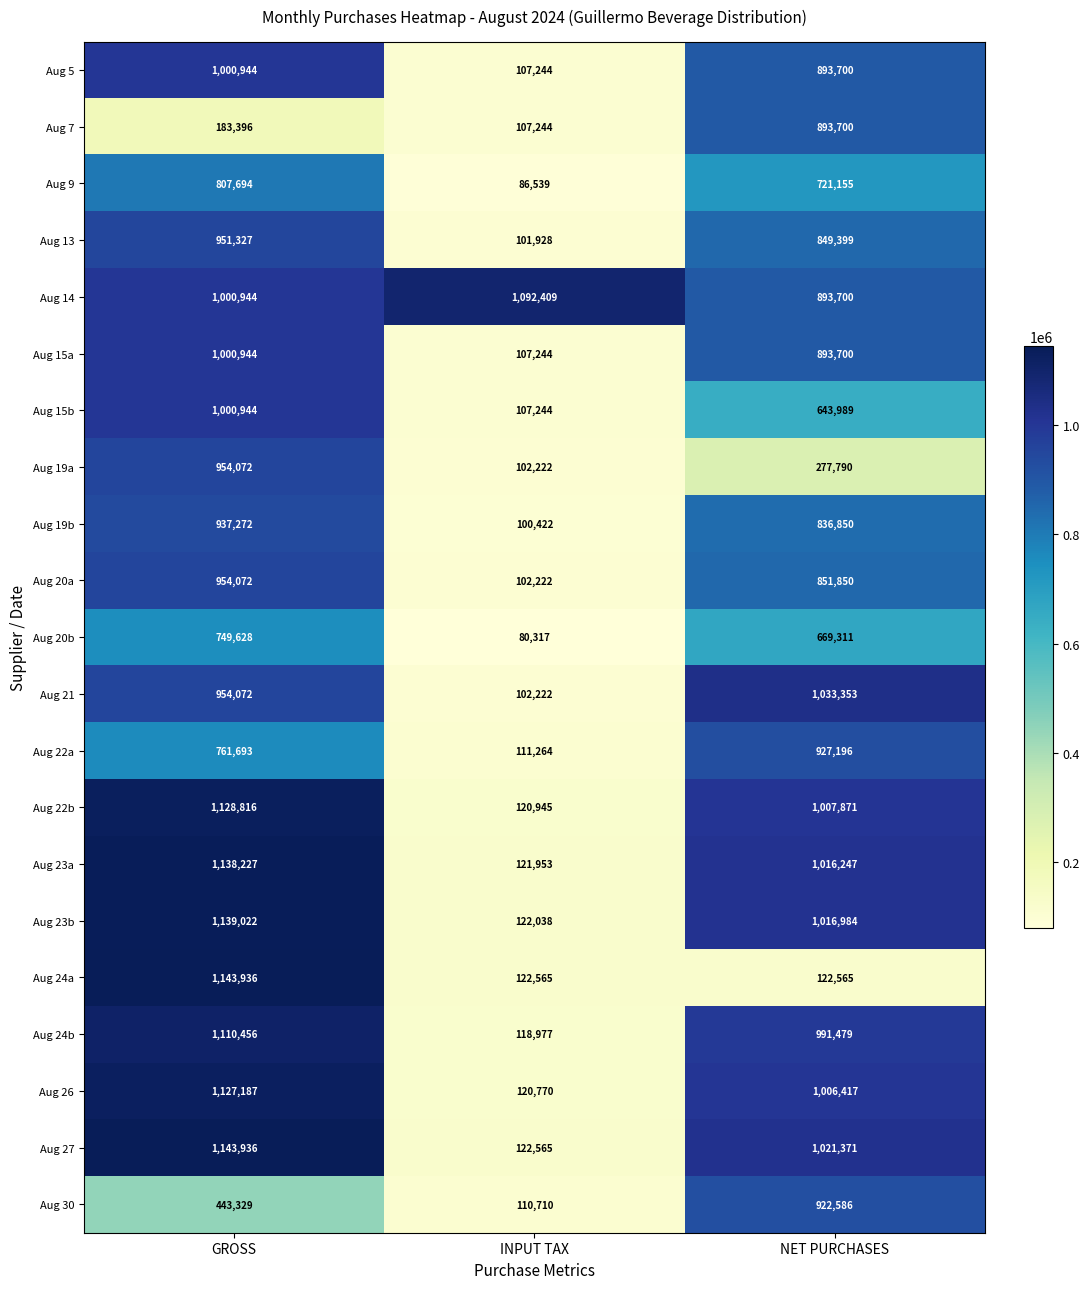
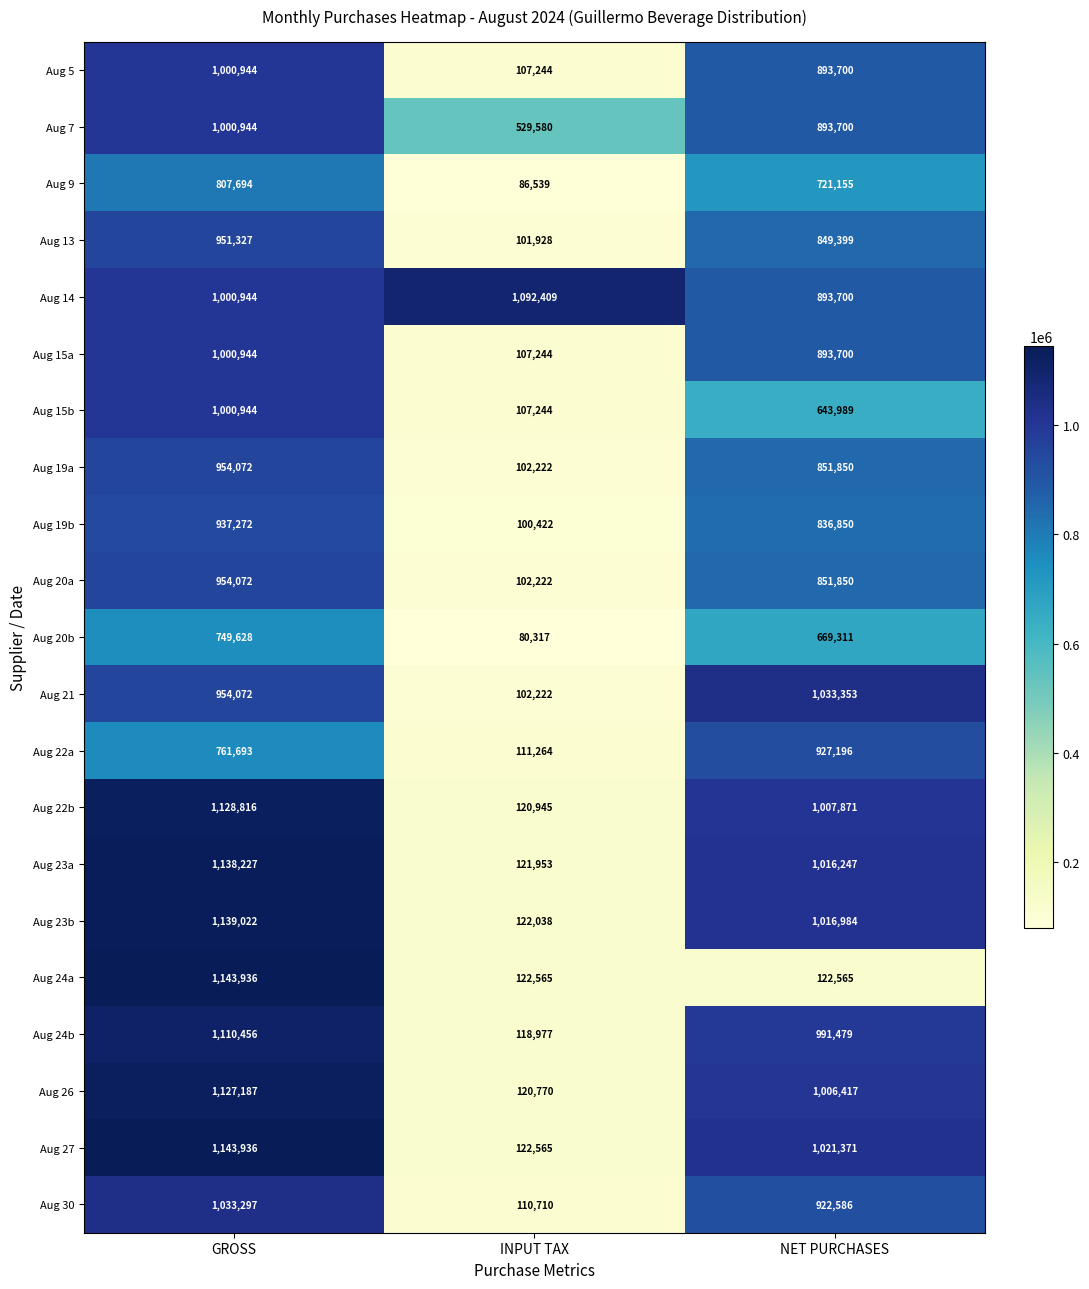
  {
    "Aug 5": {
      "GROSS": "1,000,944",
      "INPUT TAX": "107,244",
      "NET PURCHASES": "893,700"
    },
    "Aug 7": {
-     "GROSS": "183,396",
-     "INPUT TAX": "107,244",
+     "GROSS": "1,000,944",
+     "INPUT TAX": "529,580",
      "NET PURCHASES": "893,700"
    },
    "Aug 9": {
      "GROSS": "807,694",
      "INPUT TAX": "86,539",
      "NET PURCHASES": "721,155"
    },
    "Aug 13": {
      "GROSS": "951,327",
      "INPUT TAX": "101,928",
      "NET PURCHASES": "849,399"
    },
    "Aug 14": {
      "GROSS": "1,000,944",
      "INPUT TAX": "1,092,409",
      "NET PURCHASES": "893,700"
    },
    "Aug 15a": {
      "GROSS": "1,000,944",
      "INPUT TAX": "107,244",
      "NET PURCHASES": "893,700"
    },
    "Aug 15b": {
      "GROSS": "1,000,944",
      "INPUT TAX": "107,244",
      "NET PURCHASES": "643,989"
    },
    "Aug 19a": {
      "GROSS": "954,072",
      "INPUT TAX": "102,222",
-     "NET PURCHASES": "277,790"
+     "NET PURCHASES": "851,850"
    },
    "Aug 19b": {
      "GROSS": "937,272",
      "INPUT TAX": "100,422",
      "NET PURCHASES": "836,850"
    },
    "Aug 20a": {
      "GROSS": "954,072",
      "INPUT TAX": "102,222",
      "NET PURCHASES": "851,850"
    },
    "Aug 20b": {
      "GROSS": "749,628",
      "INPUT TAX": "80,317",
      "NET PURCHASES": "669,311"
    },
    "Aug 21": {
      "GROSS": "954,072",
      "INPUT TAX": "102,222",
      "NET PURCHASES": "1,033,353"
    },
    "Aug 22a": {
      "GROSS": "761,693",
      "INPUT TAX": "111,264",
      "NET PURCHASES": "927,196"
    },
    "Aug 22b": {
      "GROSS": "1,128,816",
      "INPUT TAX": "120,945",
      "NET PURCHASES": "1,007,871"
    },
    "Aug 23a": {
      "GROSS": "1,138,227",
      "INPUT TAX": "121,953",
      "NET PURCHASES": "1,016,247"
    },
    "Aug 23b": {
      "GROSS": "1,139,022",
      "INPUT TAX": "122,038",
      "NET PURCHASES": "1,016,984"
    },
    "Aug 24a": {
      "GROSS": "1,143,936",
      "INPUT TAX": "122,565",
      "NET PURCHASES": "122,565"
    },
    "Aug 24b": {
      "GROSS": "1,110,456",
      "INPUT TAX": "118,977",
      "NET PURCHASES": "991,479"
    },
    "Aug 26": {
      "GROSS": "1,127,187",
      "INPUT TAX": "120,770",
      "NET PURCHASES": "1,006,417"
    },
    "Aug 27": {
      "GROSS": "1,143,936",
      "INPUT TAX": "122,565",
      "NET PURCHASES": "1,021,371"
    },
    "Aug 30": {
-     "GROSS": "443,329",
+     "GROSS": "1,033,297",
      "INPUT TAX": "110,710",
      "NET PURCHASES": "922,586"
    }
  }
